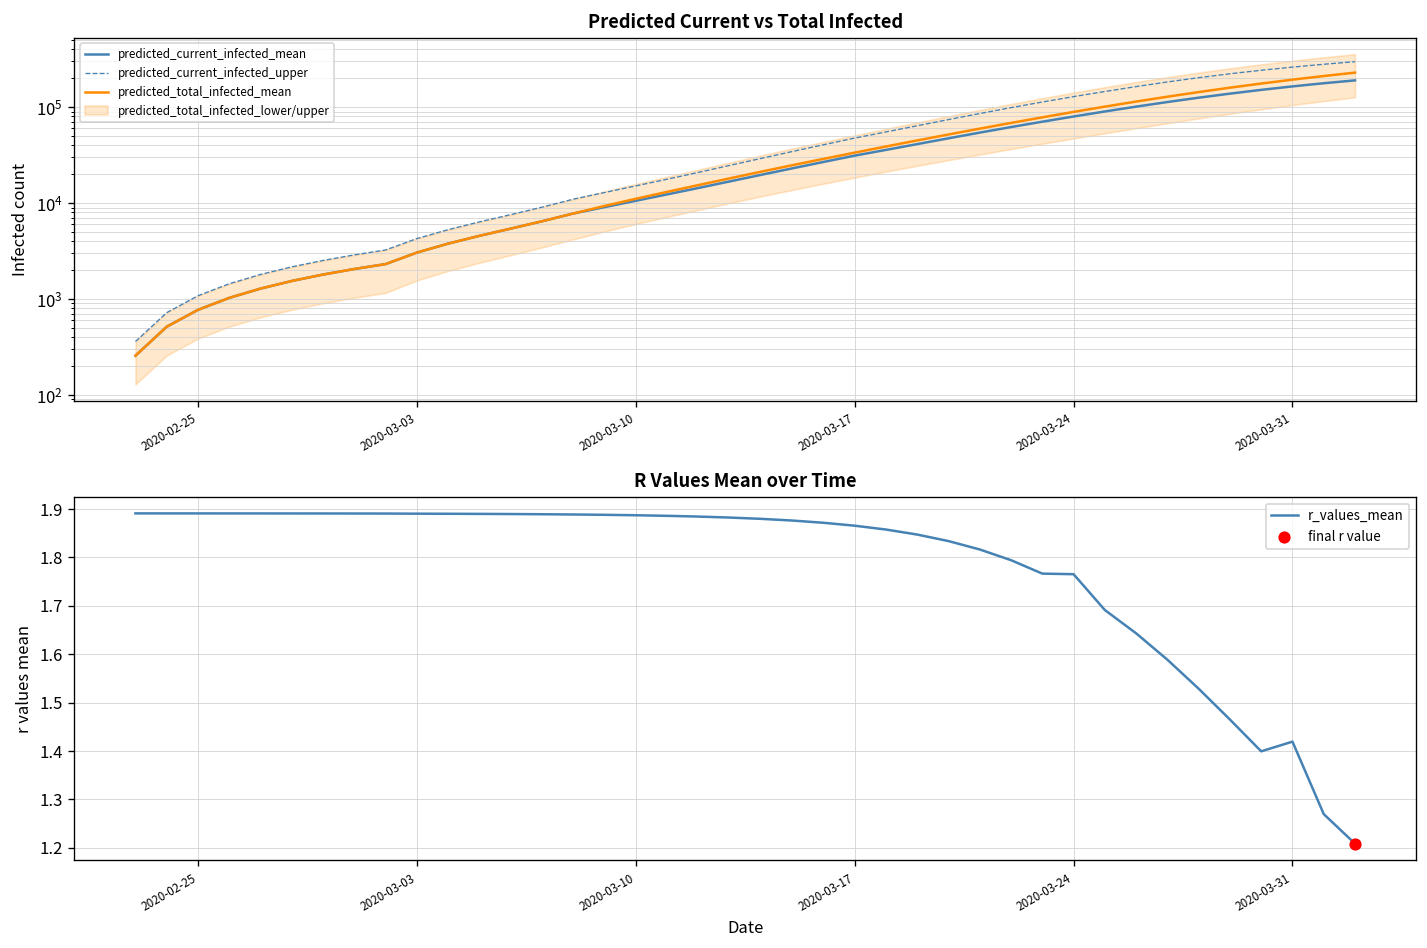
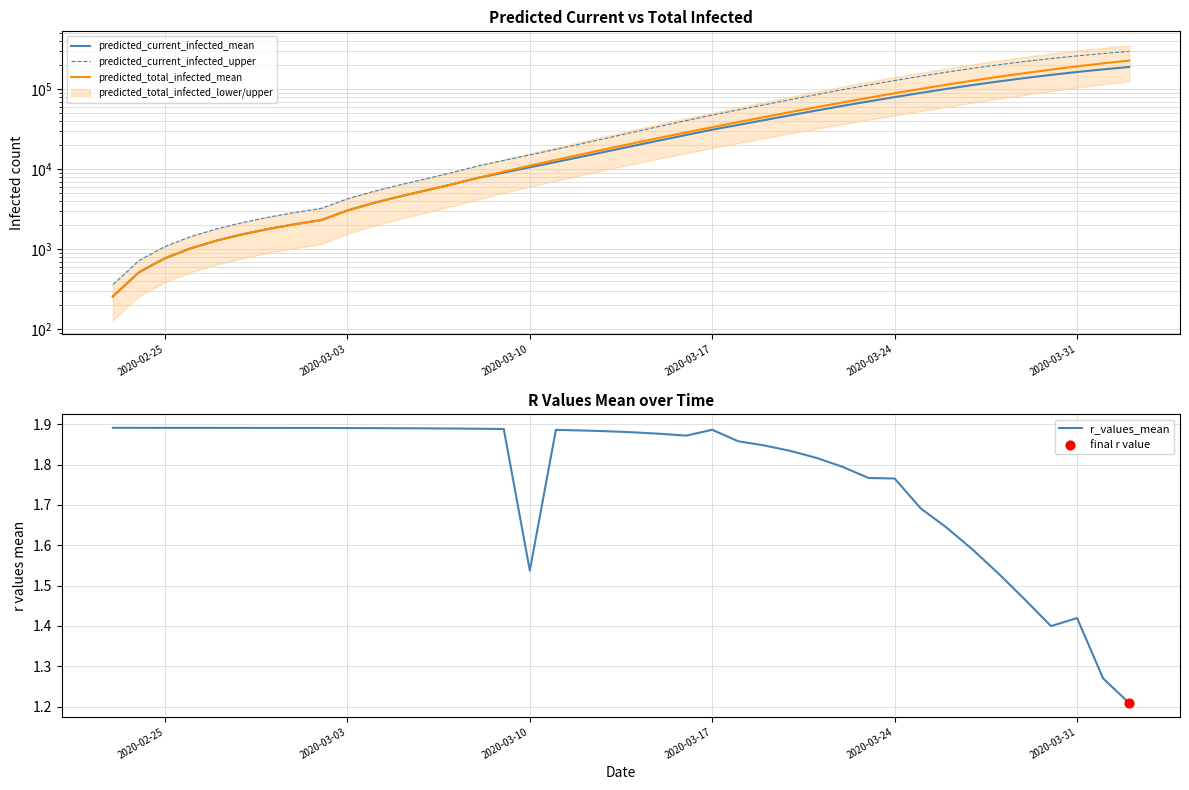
  {
    "R Values Mean over Time": {
      "r_values_mean": {
        "2020-02-25": 1.89,
        "2020-03-03": 1.89,
-       "2020-03-10": 1.89,
-       "2020-03-17": 1.87,
+       "2020-03-10": 1.54,
+       "2020-03-17": 1.89,
        "2020-03-24": 1.77,
        "2020-03-31": 1.42
      }
    }
  }
